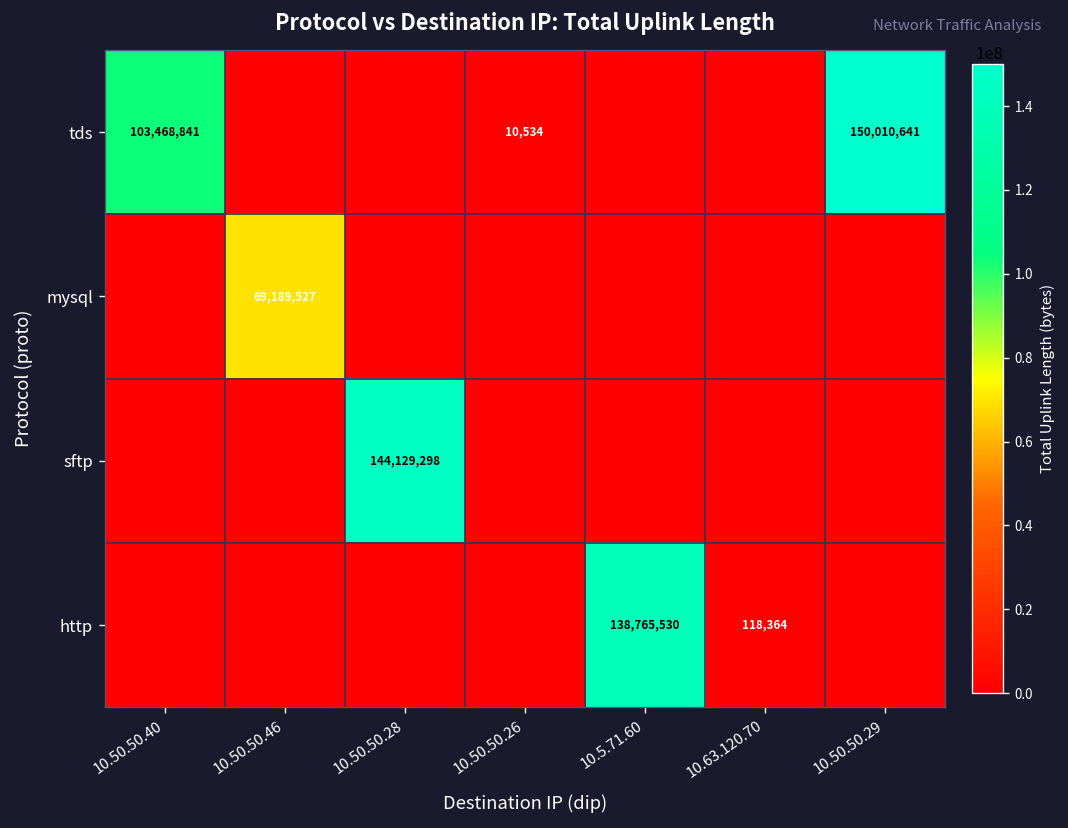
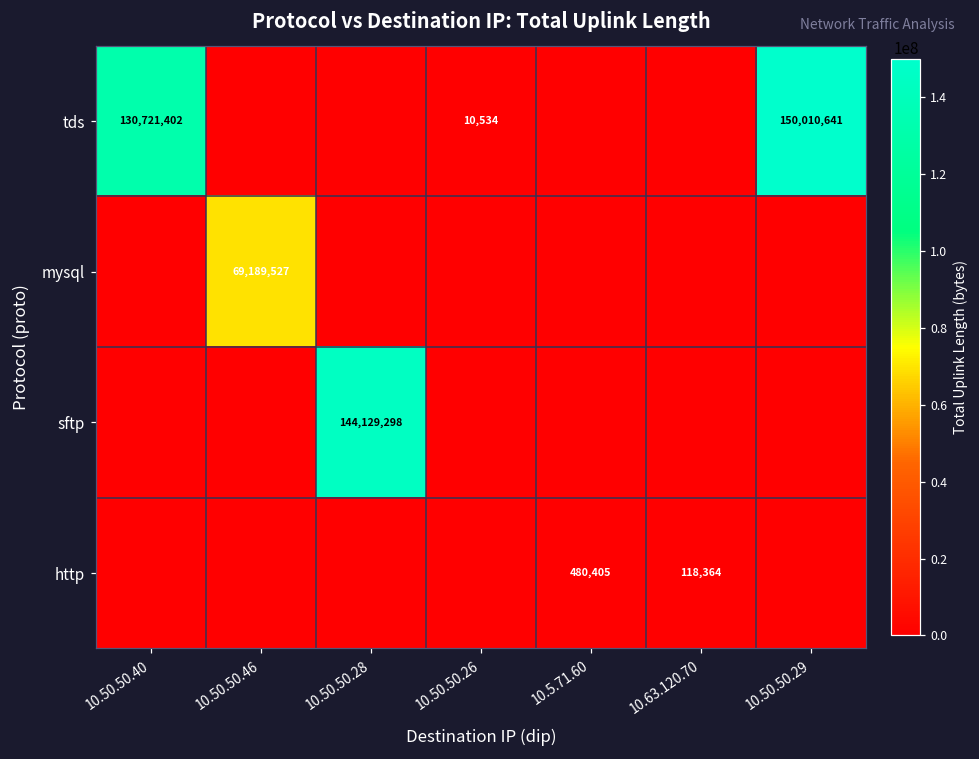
  {
    "tds": {
-     "10.50.50.40": "103,468,841",
+     "10.50.50.40": "130,721,402",
      "10.50.50.26": "10,534",
      "10.50.50.29": "150,010,641"
    },
    "mysql": {
      "10.50.50.46": "69,189,527"
    },
    "sftp": {
      "10.50.50.28": "144,129,298"
    },
    "http": {
-     "10.5.71.60": "138,765,530",
+     "10.5.71.60": "480,405",
      "10.63.120.70": "118,364"
    }
  }
